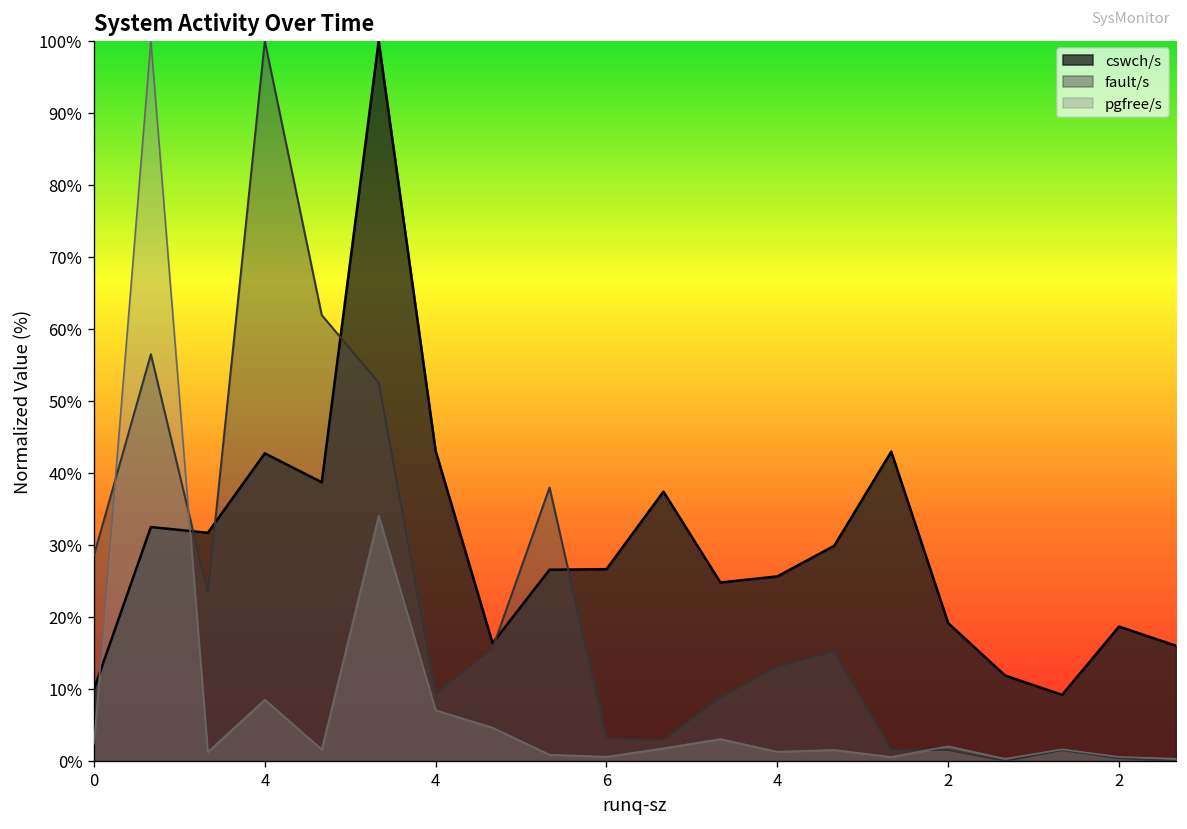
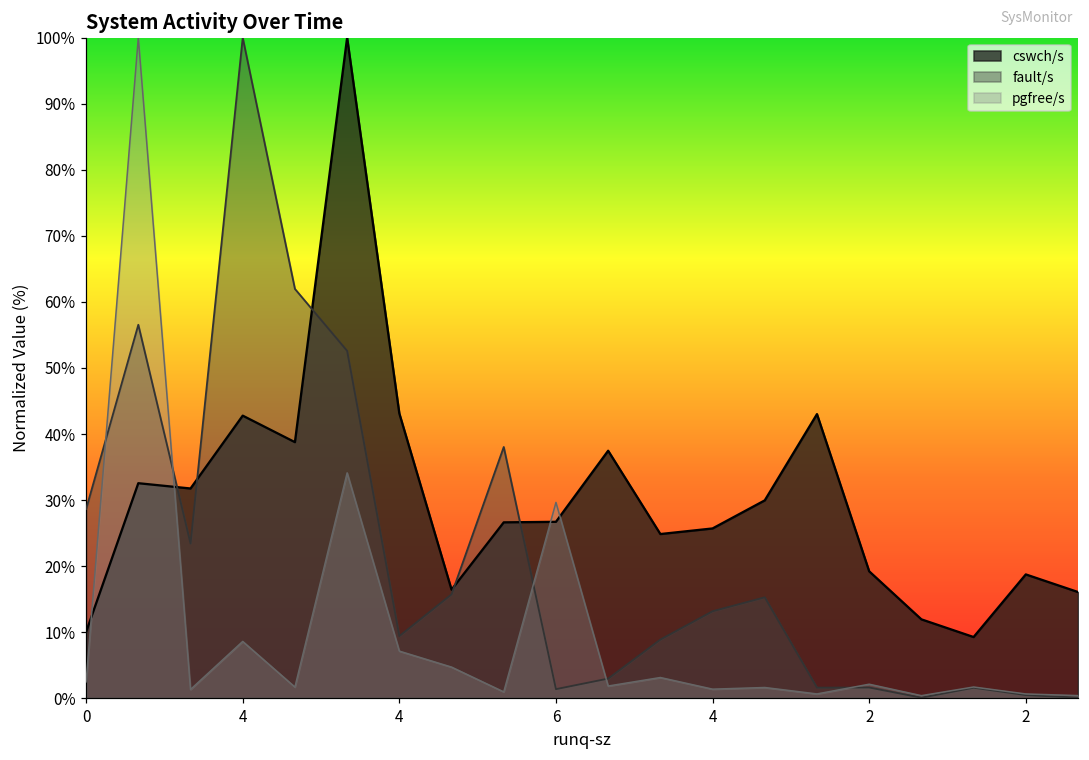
  {
    "cswch/s": {
      "0": "10%",
      "6": "27%"
    },
    "fault/s": {
      "0": "29%",
-     "6": "3%"
+     "6": "1%"
    },
    "pgfree/s": {
      "0": "2%",
-     "6": "1%"
+     "6": "30%"
    }
  }
